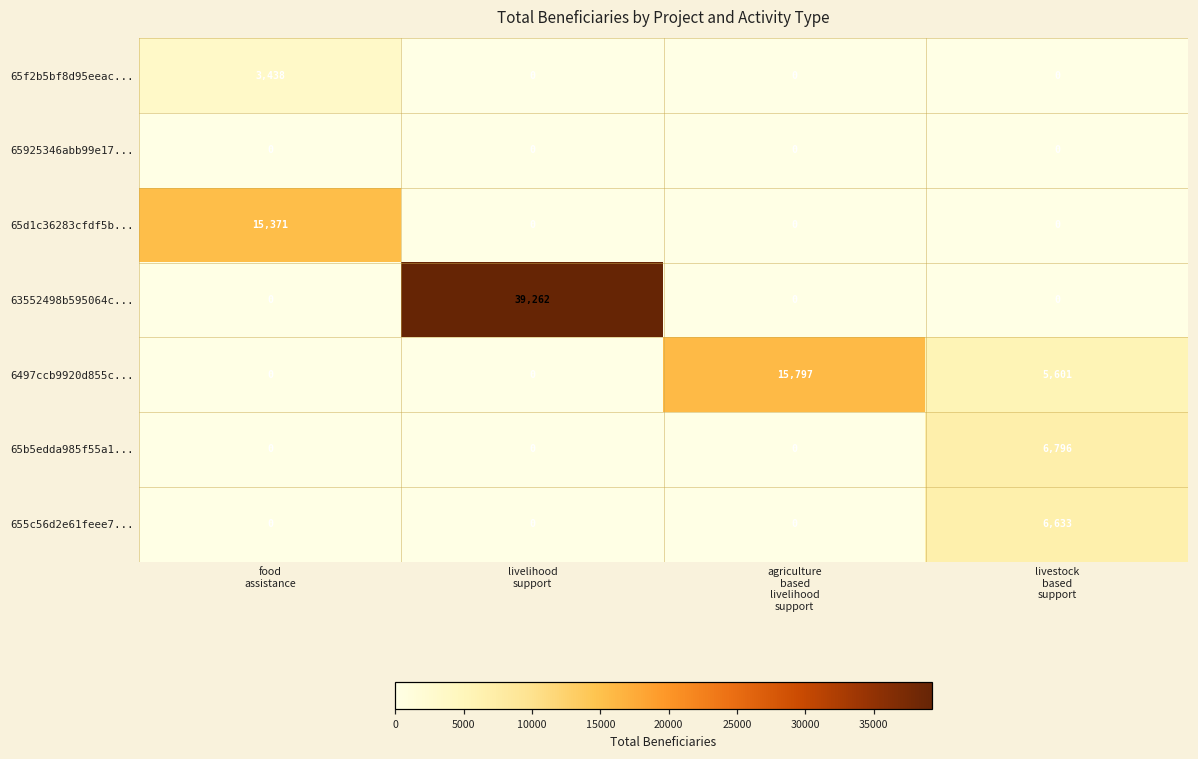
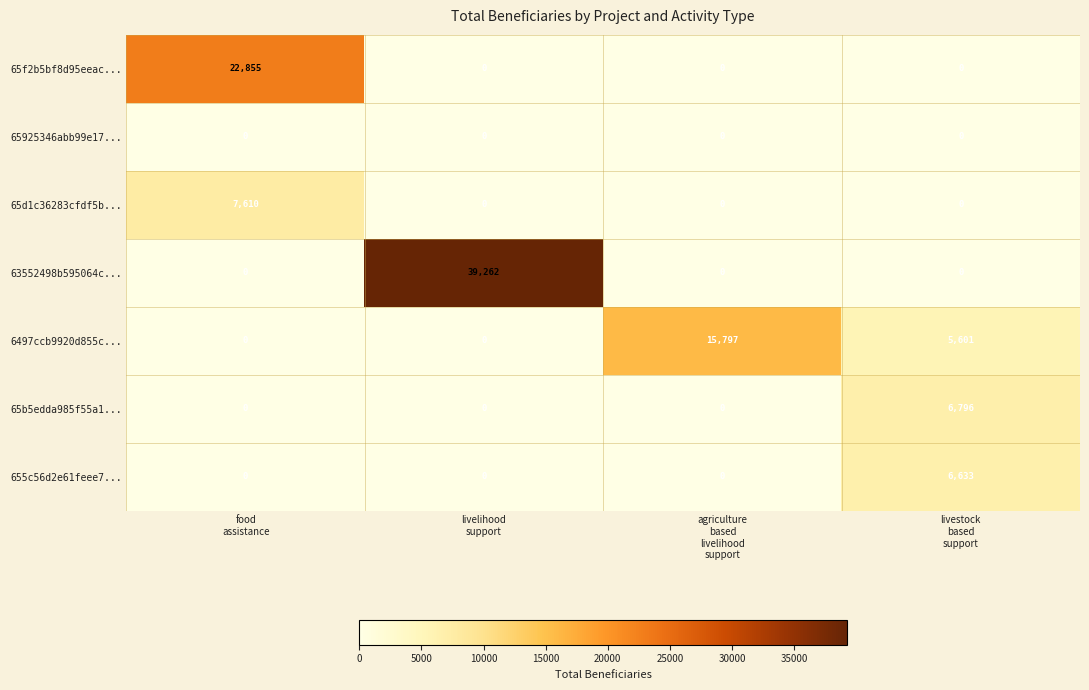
  {
    "65f2b5bf8d95eeac...": {
-     "food assistance": "3,438"
+     "food assistance": "22,855"
    },
    "65d1c36283cfdf5b...": {
-     "food assistance": "15,371"
+     "food assistance": "7,610"
    },
    "63552498b595064c...": {
      "livelihood support": "39,262"
    },
    "6497ccb9920d855c...": {
      "agriculture based livelihood support": "15,797",
      "livestock based support": "5,601"
    },
    "65b5edda985f55a1...": {
      "livestock based support": "6,796"
    },
    "655c56d2e61feee7...": {
      "livestock based support": "6,633"
    }
  }
